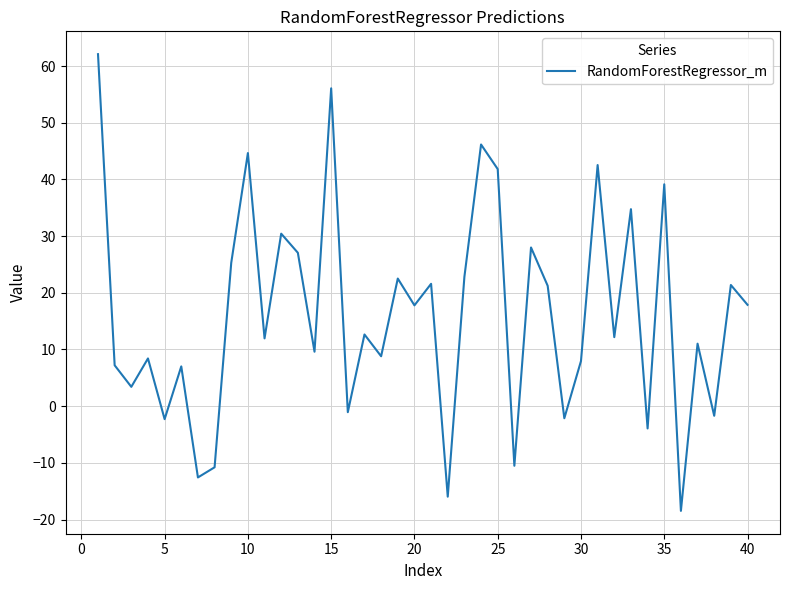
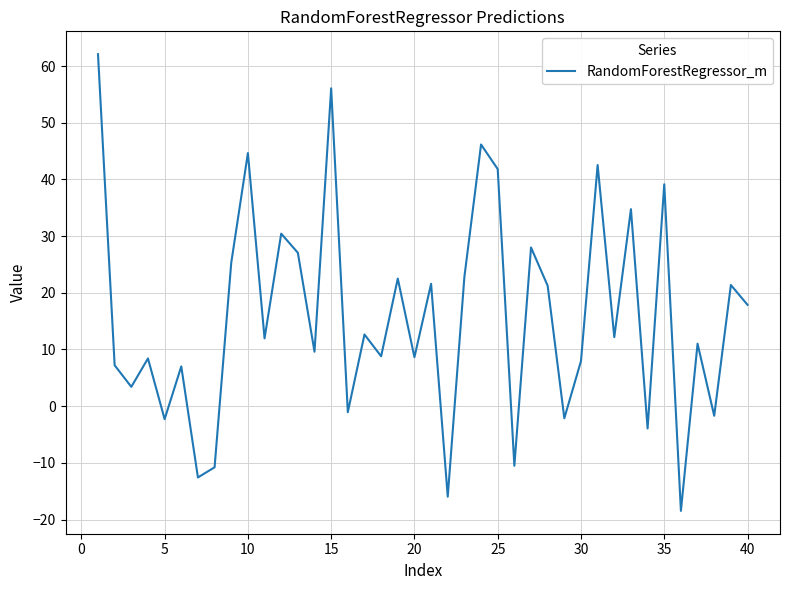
  {
    "5": -2,
    "10": 45,
    "15": 56,
-   "20": 18,
+   "20": 9,
    "25": 42,
    "30": 8,
    "35": 39,
    "40": 18
  }
